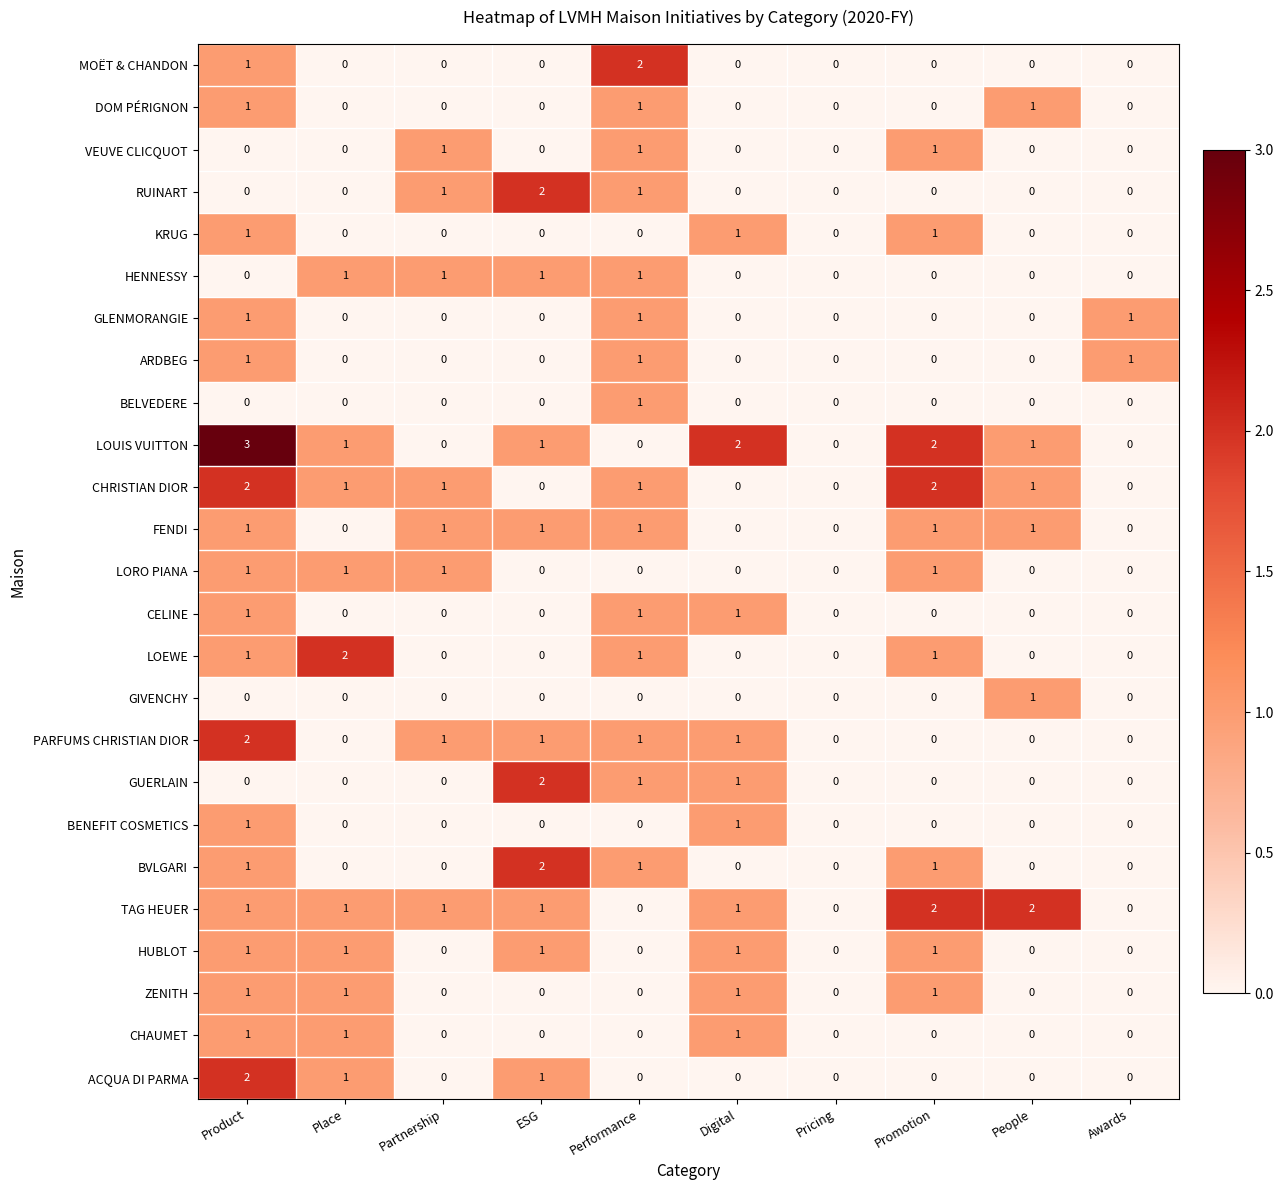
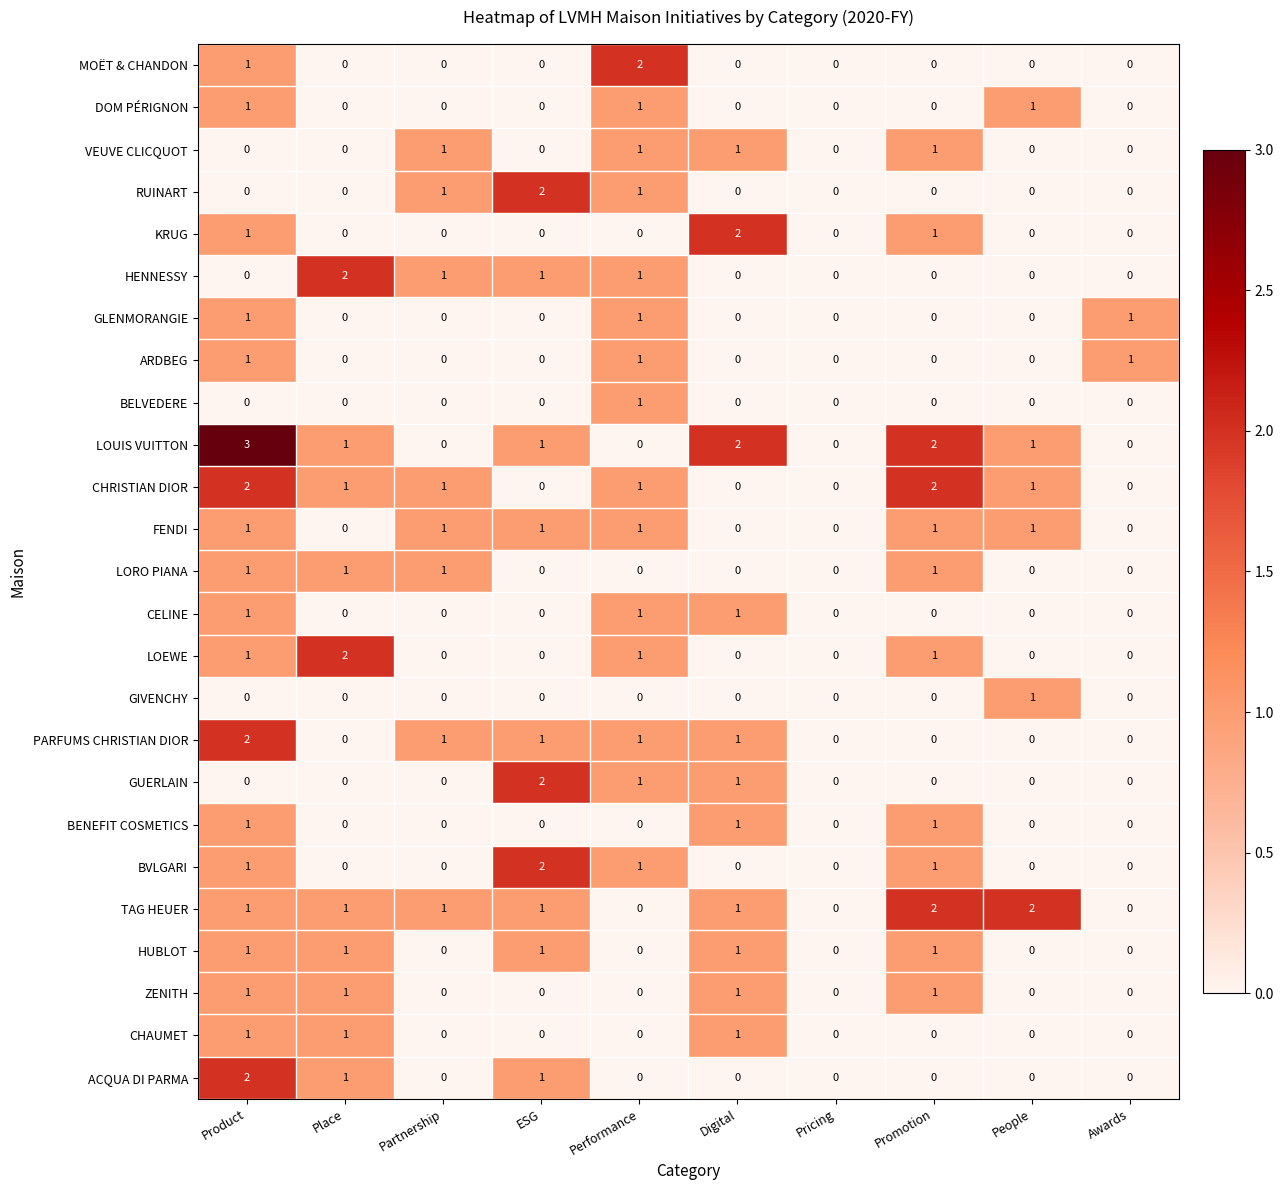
  {
    "VEUVE CLICQUOT": {
      "Product": 0,
      "Place": 0,
      "Partnership": 1,
      "ESG": 0,
      "Performance": 1,
-     "Digital": 0,
+     "Digital": 1,
      "Pricing": 0,
      "Promotion": 1,
      "People": 0,
      "Awards": 0
    },
    "KRUG": {
      "Product": 1,
      "Place": 0,
      "Partnership": 0,
      "ESG": 0,
      "Performance": 0,
-     "Digital": 1,
+     "Digital": 2,
      "Pricing": 0,
      "Promotion": 1,
      "People": 0,
      "Awards": 0
    },
    "HENNESSY": {
      "Product": 0,
-     "Place": 1,
+     "Place": 2,
      "Partnership": 1,
      "ESG": 1,
      "Performance": 1,
      "Digital": 0,
      "Pricing": 0,
      "Promotion": 0,
      "People": 0,
      "Awards": 0
    },
    "BENEFIT COSMETICS": {
      "Product": 1,
      "Place": 0,
      "Partnership": 0,
      "ESG": 0,
      "Performance": 0,
      "Digital": 1,
      "Pricing": 0,
-     "Promotion": 0,
+     "Promotion": 1,
      "People": 0,
      "Awards": 0
    }
  }
